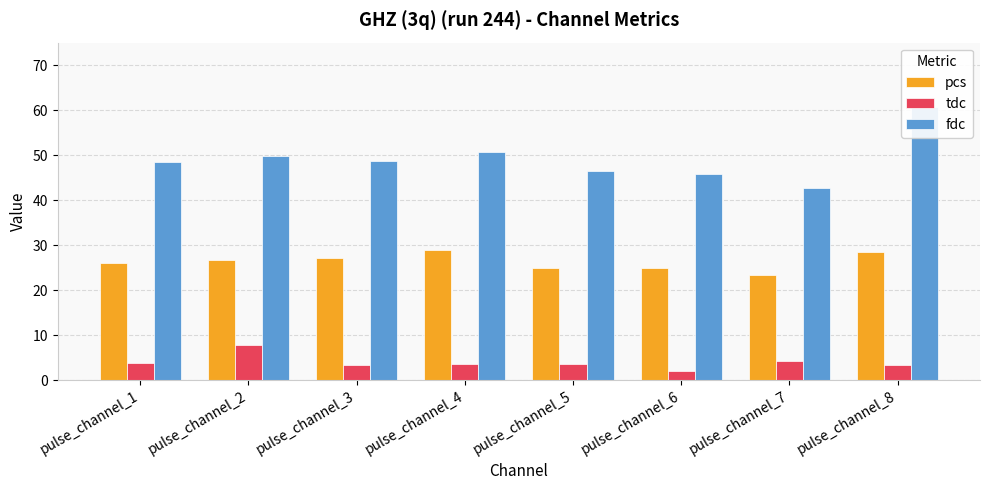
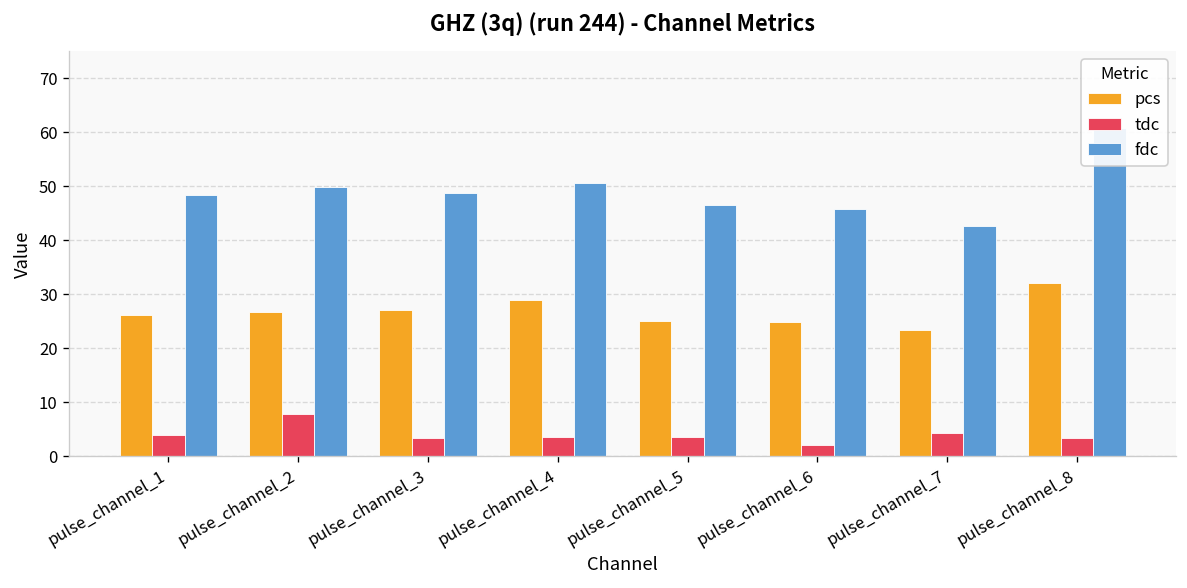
  {
    "pcs": {
      "pulse_channel_1": 26,
      "pulse_channel_2": 27,
      "pulse_channel_3": 27,
      "pulse_channel_4": 29,
      "pulse_channel_5": 25,
      "pulse_channel_6": 25,
      "pulse_channel_7": 23,
-     "pulse_channel_8": 28
+     "pulse_channel_8": 32
    },
    "tdc": {
      "pulse_channel_1": 4,
      "pulse_channel_2": 8,
      "pulse_channel_3": 3,
      "pulse_channel_4": 4,
      "pulse_channel_5": 4,
      "pulse_channel_6": 2,
      "pulse_channel_7": 4,
      "pulse_channel_8": 3
    },
    "fdc": {
      "pulse_channel_1": 48,
      "pulse_channel_2": 50,
      "pulse_channel_3": 49,
      "pulse_channel_4": 51,
      "pulse_channel_5": 46,
      "pulse_channel_6": 46,
      "pulse_channel_7": 43
    }
  }
